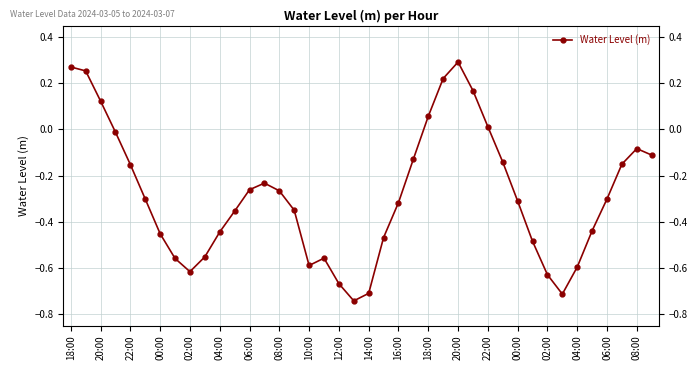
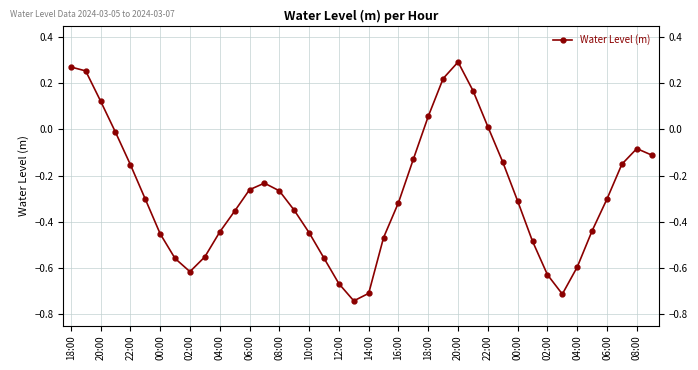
  {
-   "10:00": -0.59,
+   "10:00": -0.45,
    "12:00": -0.67,
    "14:00": -0.71,
    "16:00": -0.32
  }
